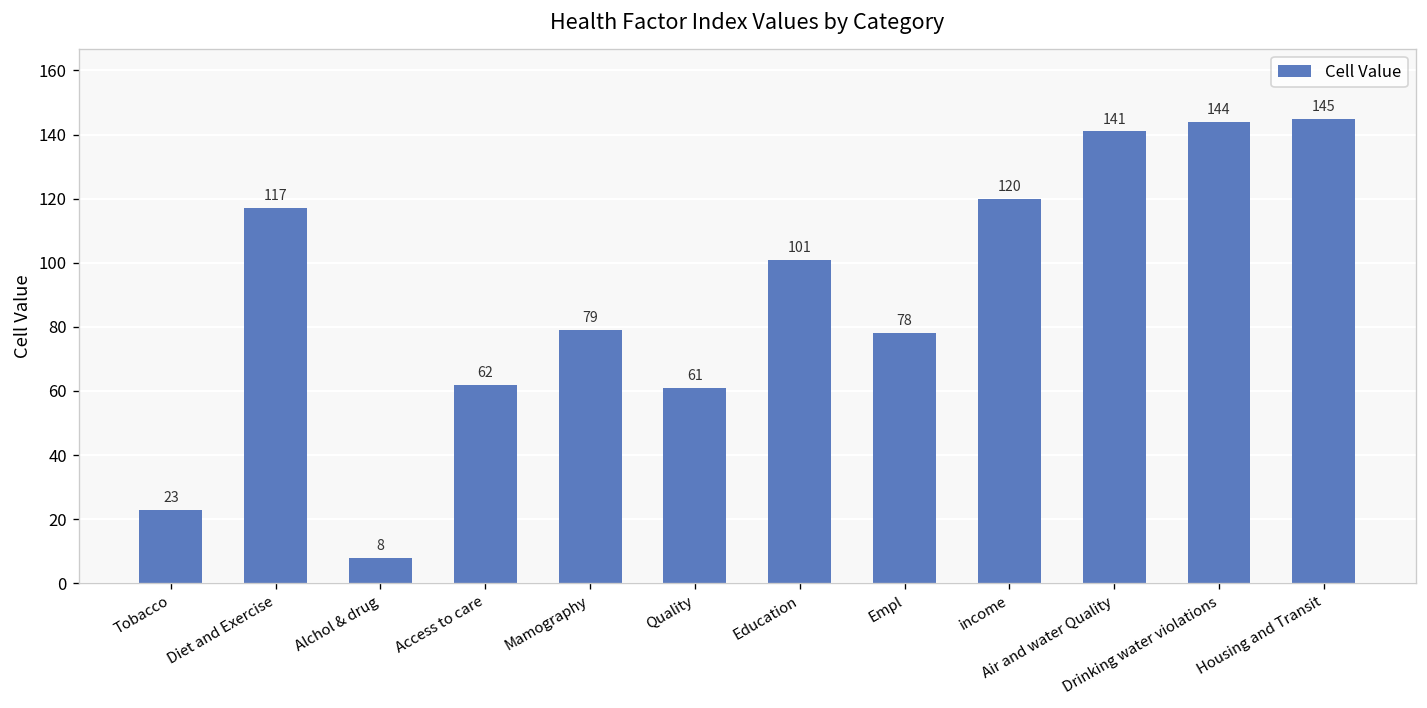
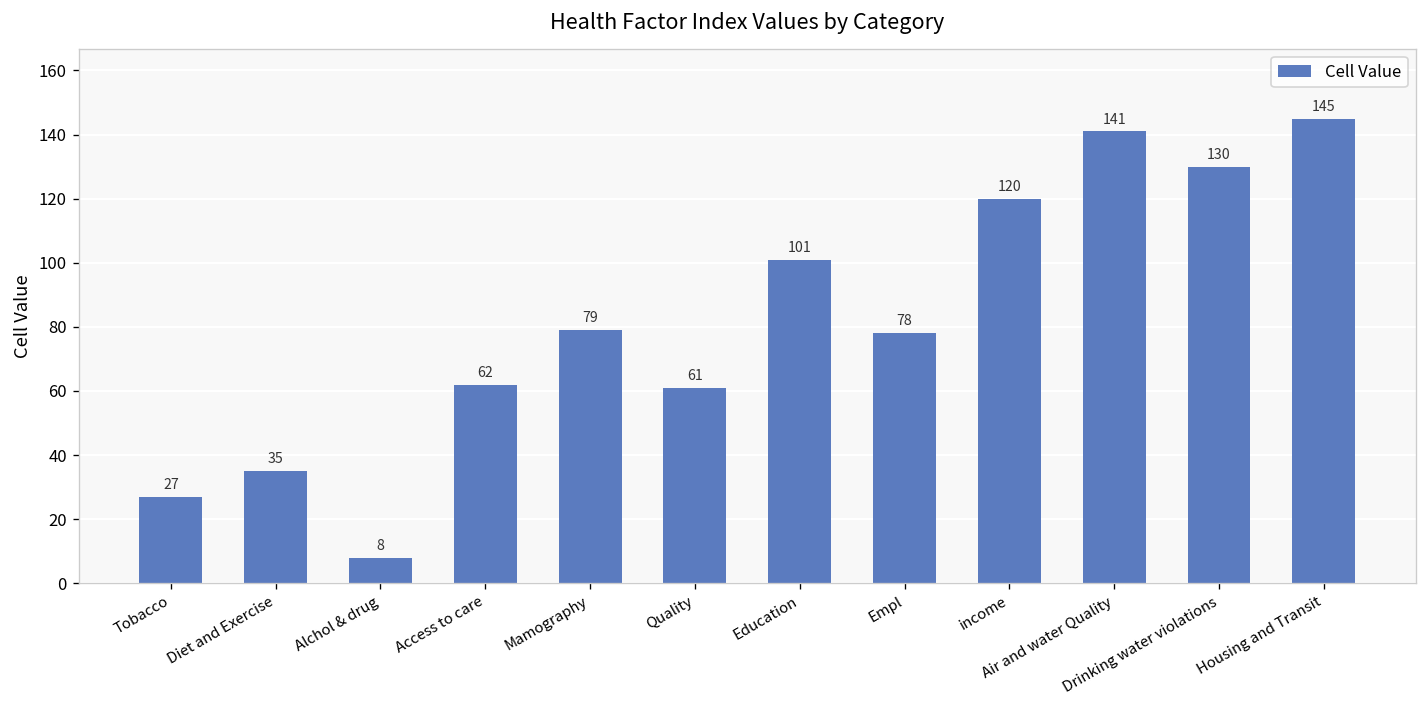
  {
-   "Tobacco": 23,
-   "Diet and Exercise": 117,
+   "Tobacco": 27,
+   "Diet and Exercise": 35,
    "Alchol & drug": 8,
    "Access to care": 62,
    "Mamography": 79,
    "Quality": 61,
    "Education": 101,
    "Empl": 78,
    "income": 120,
    "Air and water Quality": 141,
-   "Drinking water violations": 144,
+   "Drinking water violations": 130,
    "Housing and Transit": 145
  }
